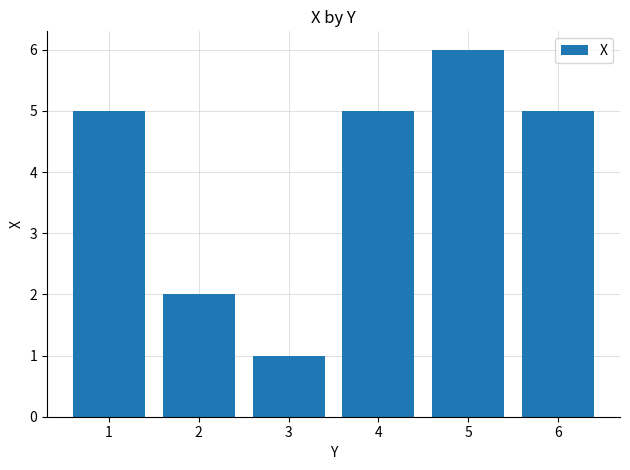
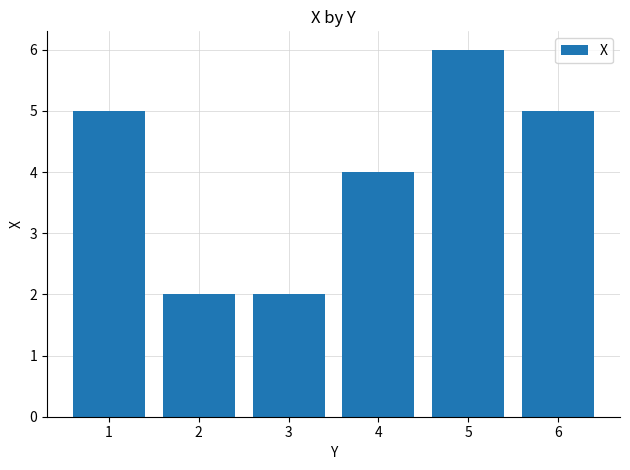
  {
    "1": 5,
    "2": 2,
-   "3": 1,
-   "4": 5,
+   "3": 2,
+   "4": 4,
    "5": 6,
    "6": 5
  }
